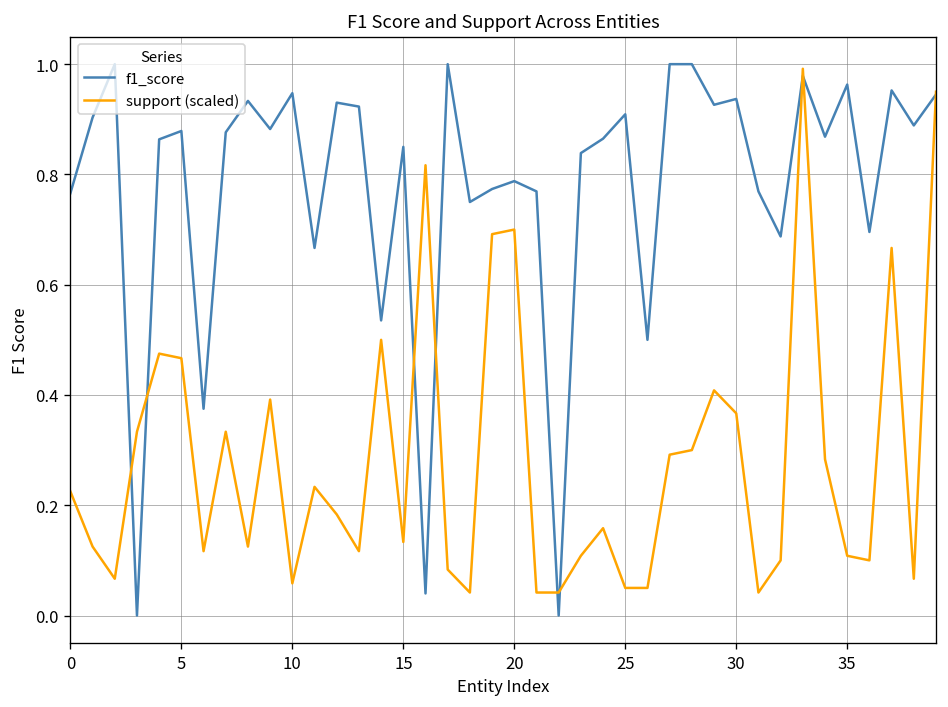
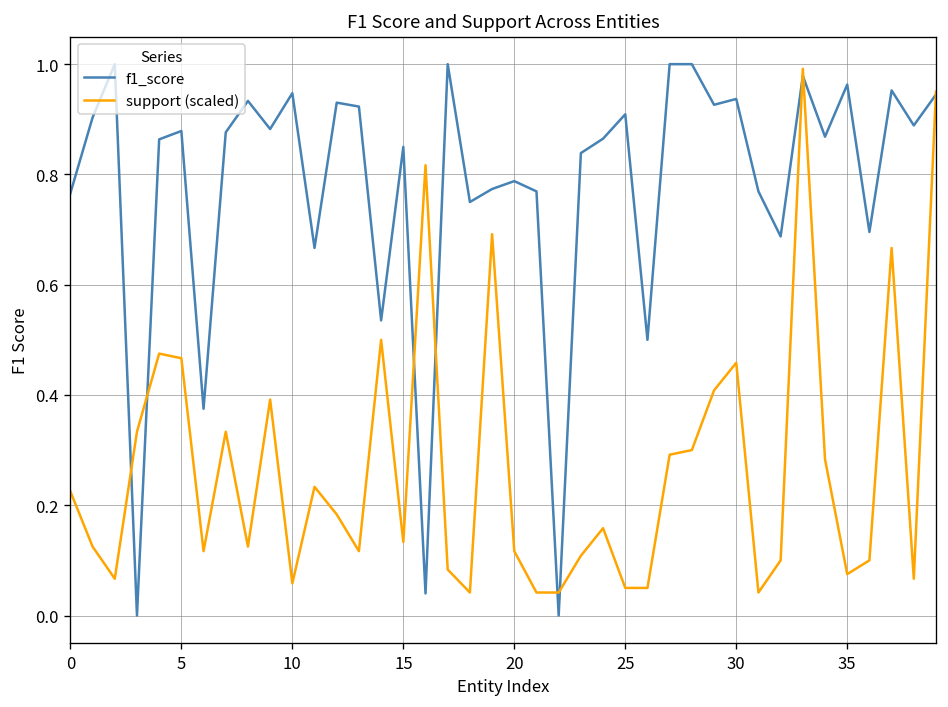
  {
    "f1_score": {
      "0": 0.77,
      "5": 0.88,
      "10": 0.95,
      "15": 0.85,
      "20": 0.79,
      "25": 0.91,
      "30": 0.94,
      "35": 0.96
    },
    "support (scaled)": {
      "0": 0.23,
      "5": 0.47,
      "10": 0.06,
      "15": 0.13,
-     "20": 0.70,
+     "20": 0.12,
      "25": 0.05,
-     "30": 0.37,
-     "35": 0.11
+     "30": 0.46,
+     "35": 0.08
    }
  }
